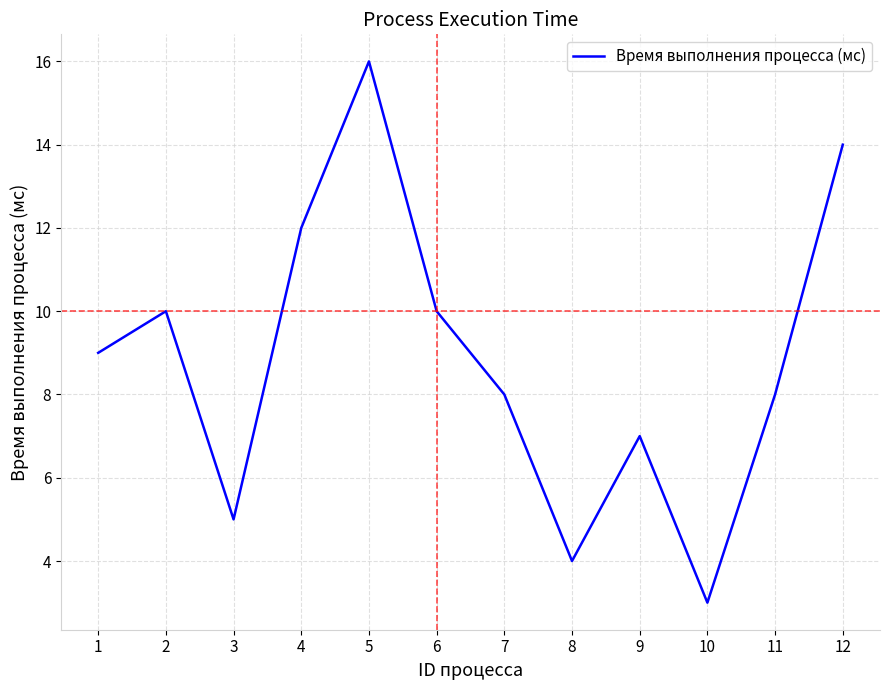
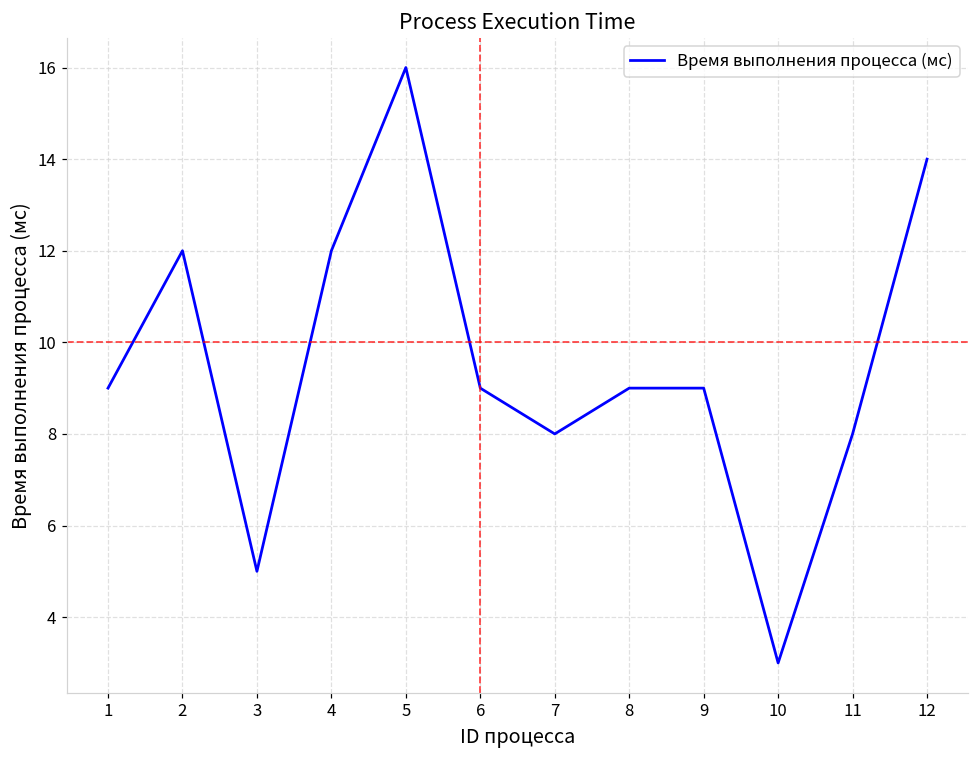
  {
    "1": 9,
-   "2": 10,
+   "2": 12,
    "3": 5,
    "4": 12,
    "5": 16,
-   "6": 10,
+   "6": 9,
    "7": 8,
-   "8": 4,
-   "9": 7,
+   "8": 9,
+   "9": 9,
    "10": 3,
    "11": 8,
    "12": 14
  }
